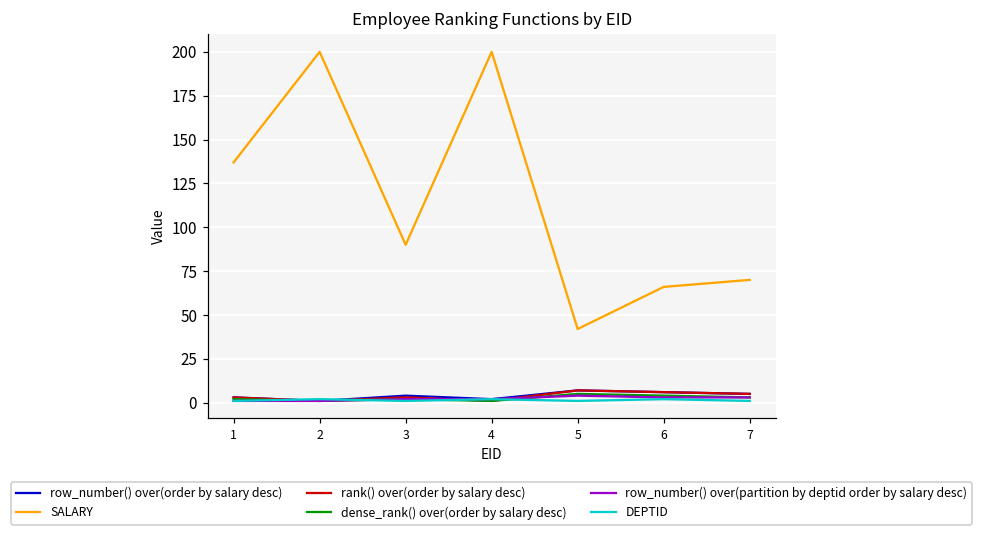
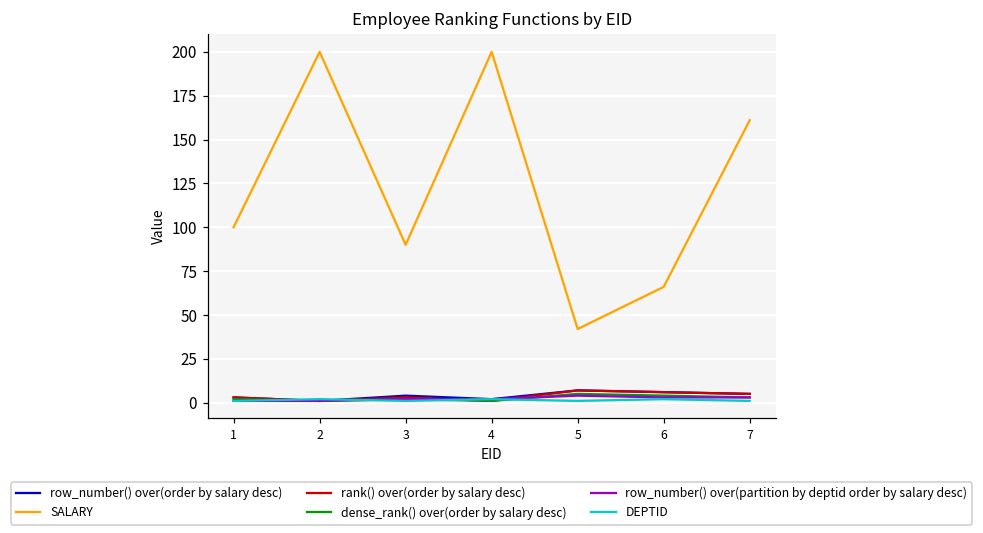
  {
    "SALARY": {
-     "1": 137,
+     "1": 100,
      "2": 200,
      "3": 90,
      "4": 200,
      "5": 42,
      "6": 66,
-     "7": 70
+     "7": 161
    },
    "DEPTID": {
      "5": 1,
      "7": 1
    }
  }
